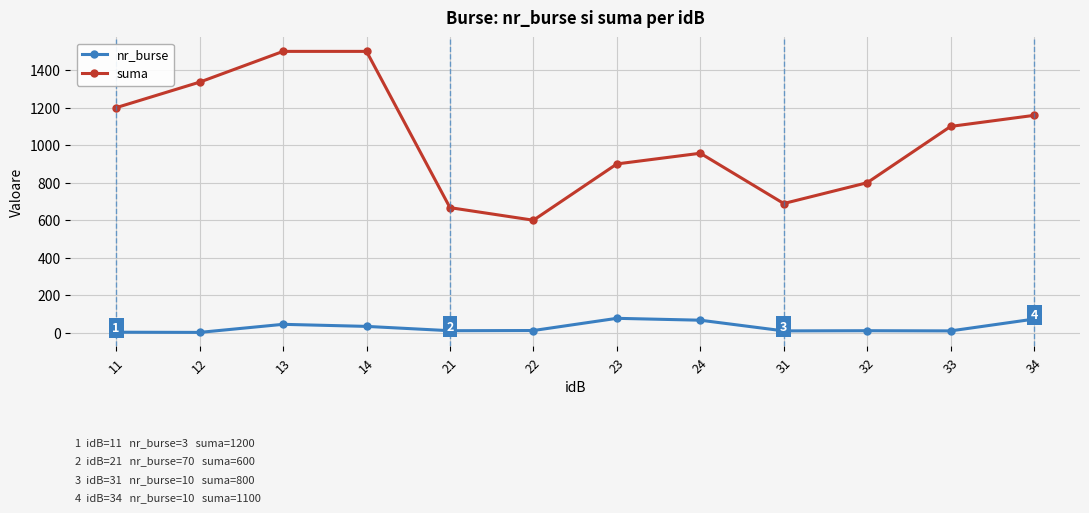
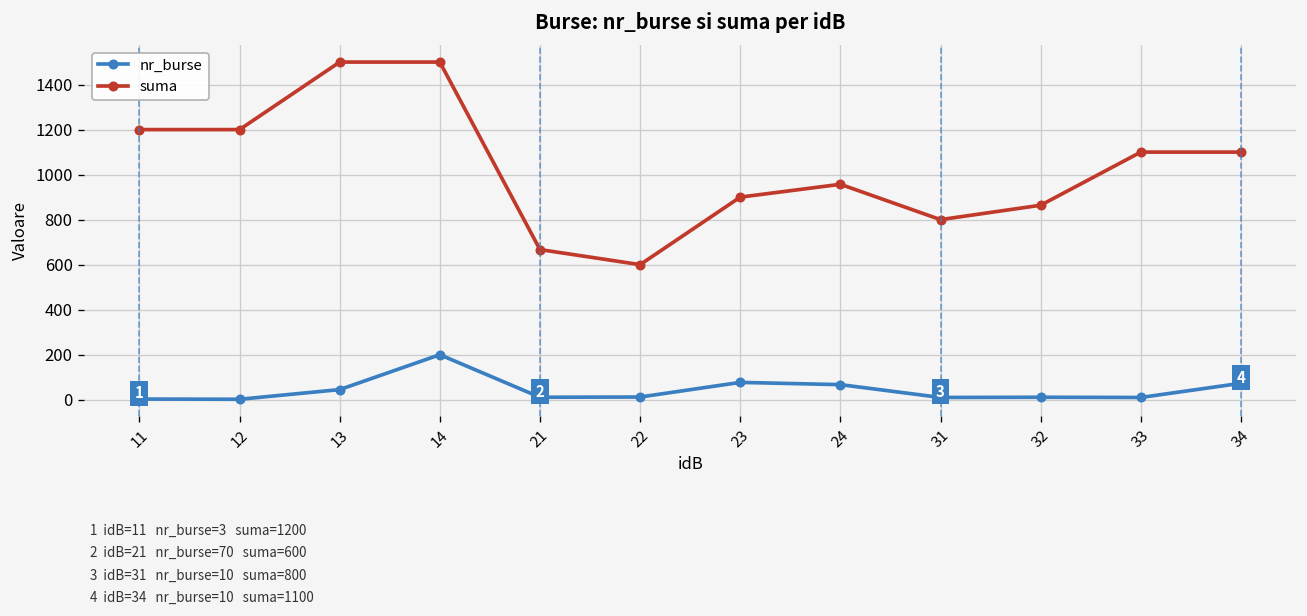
  {
    "nr_burse": {
      "12": 0,
      "13": 50,
-     "14": 30,
+     "14": 200,
      "22": 10,
      "23": 80,
      "24": 70,
      "32": 10,
      "33": 10
    },
    "suma": {
      "11": 1200,
-     "12": 1340,
+     "12": 1200,
      "13": 1500,
      "14": 1500,
      "21": 670,
      "22": 600,
      "23": 900,
      "24": 960,
-     "31": 690,
-     "32": 800,
+     "31": 800,
+     "32": 860,
      "33": 1100,
-     "34": 1160
+     "34": 1100
    }
  }
